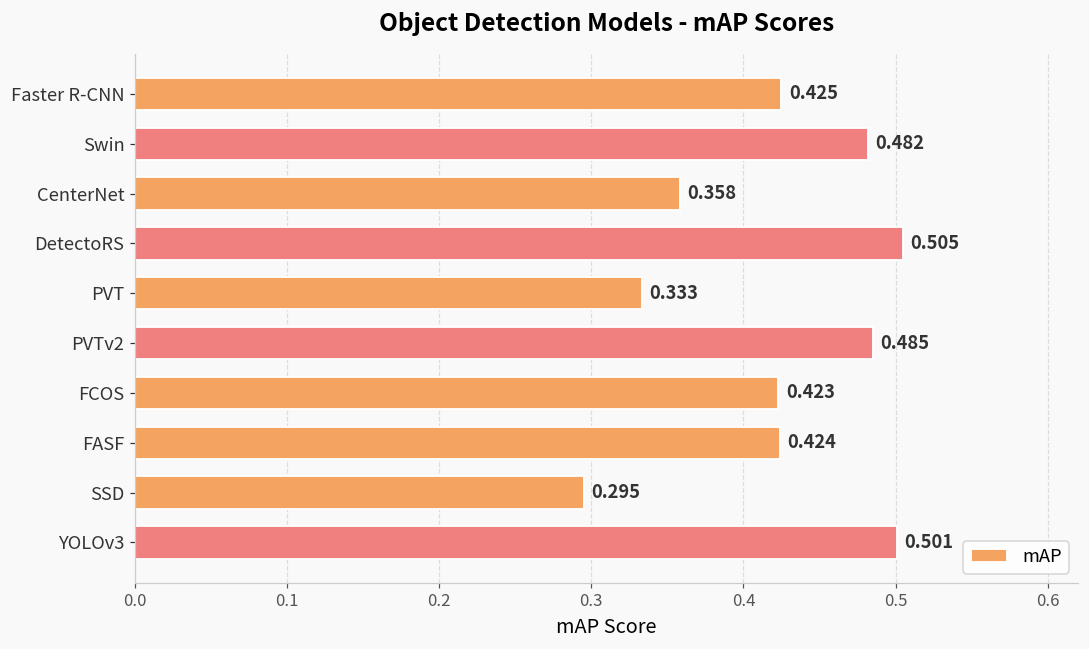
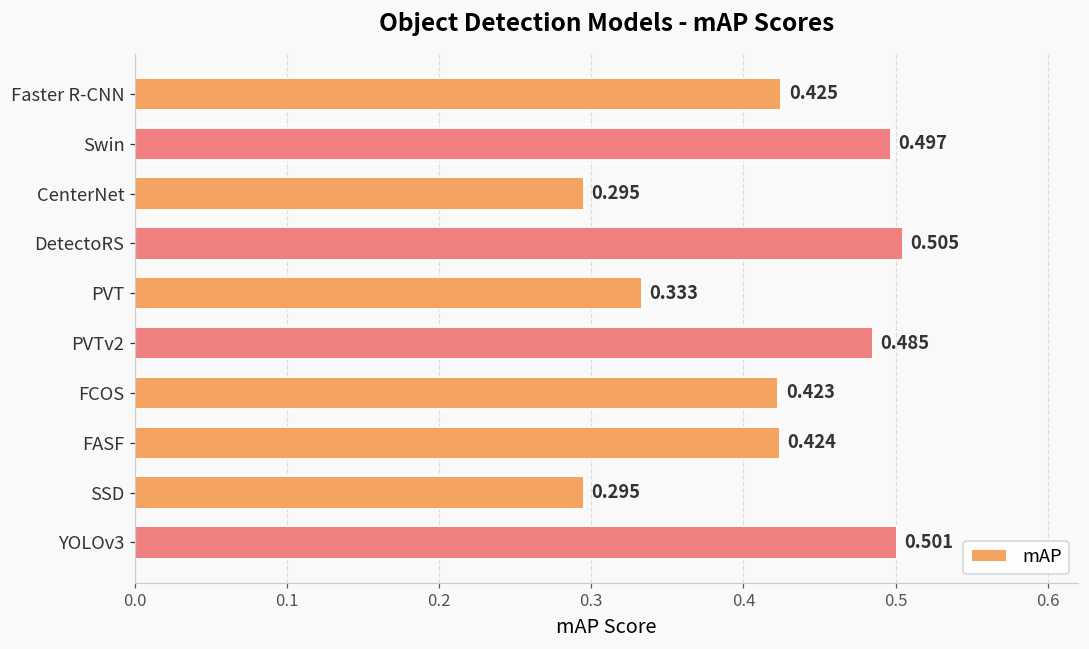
  {
    "Faster R-CNN": 0.425,
-   "Swin": 0.482,
-   "CenterNet": 0.358,
+   "Swin": 0.497,
+   "CenterNet": 0.295,
    "DetectoRS": 0.505,
    "PVT": 0.333,
    "PVTv2": 0.485,
    "FCOS": 0.423,
    "FASF": 0.424,
    "SSD": 0.295,
    "YOLOv3": 0.501
  }
